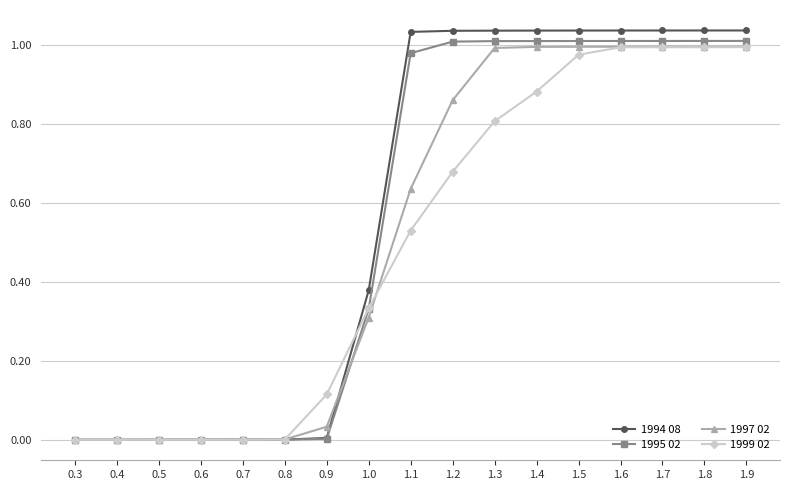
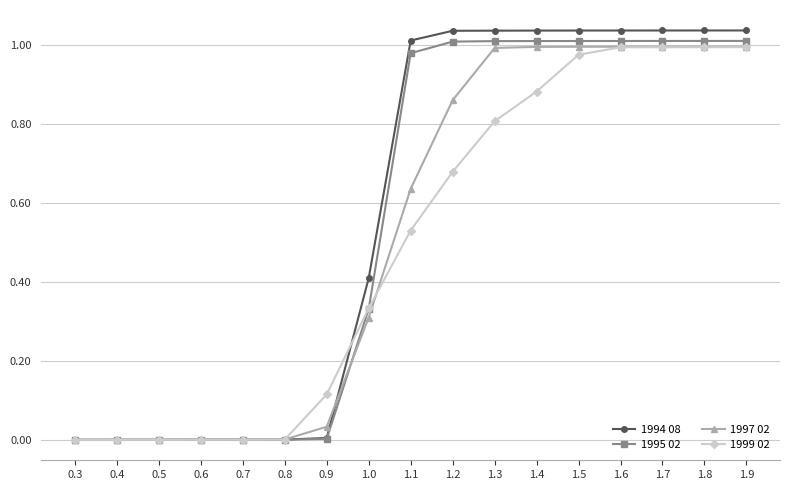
  {
    "1994 08": {
-     "1.0": 0.38,
-     "1.1": 1.03,
+     "1.0": 0.41,
+     "1.1": 1.01,
      "1.2": 1.04,
      "1.3": 1.04,
      "1.4": 1.04,
      "1.5": 1.04,
      "1.6": 1.04,
      "1.7": 1.04,
      "1.8": 1.04,
      "1.9": 1.04
    }
  }
